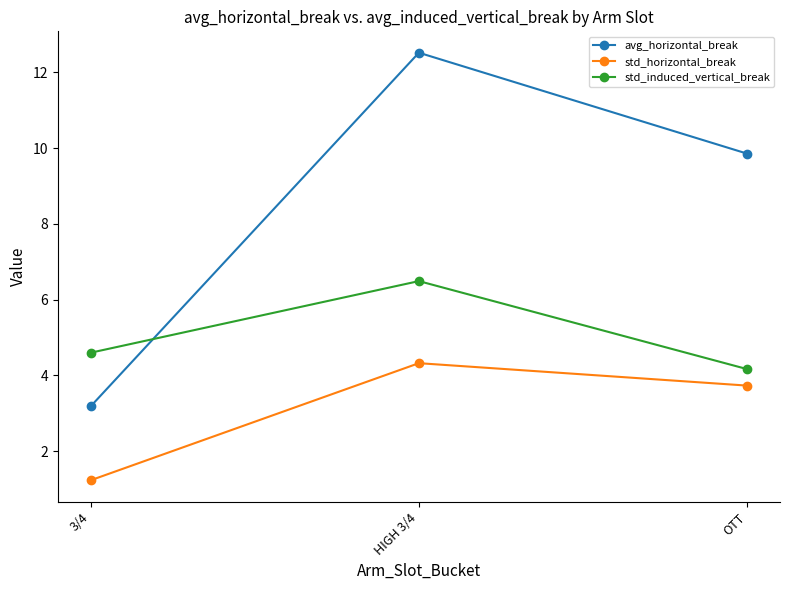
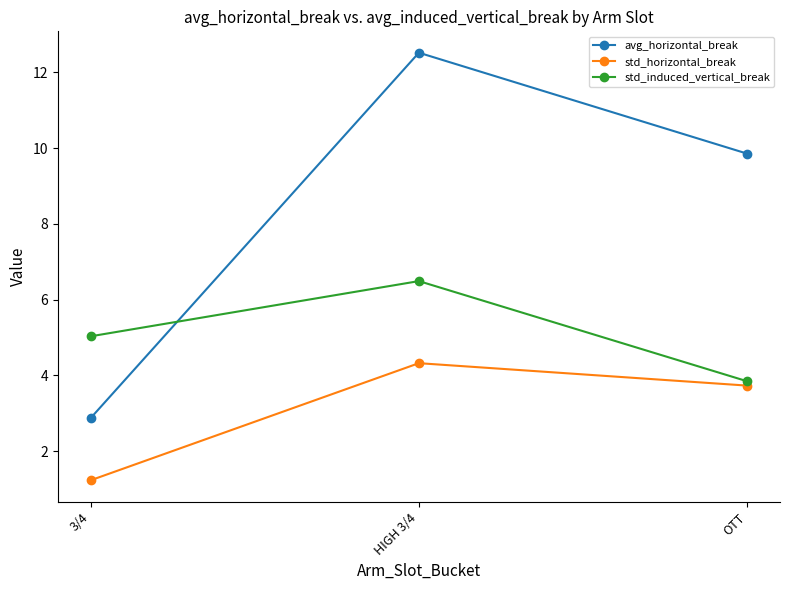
  {
    "avg_horizontal_break": {
-     "3/4": 3.2,
+     "3/4": 2.9,
      "HIGH 3/4": 12.5,
      "OTT": 9.9
    },
    "std_horizontal_break": {
      "3/4": 1.2,
      "HIGH 3/4": 4.3,
      "OTT": 3.7
    },
    "std_induced_vertical_break": {
-     "3/4": 4.6,
+     "3/4": 5.0,
      "HIGH 3/4": 6.5,
-     "OTT": 4.2
+     "OTT": 3.8
    }
  }
